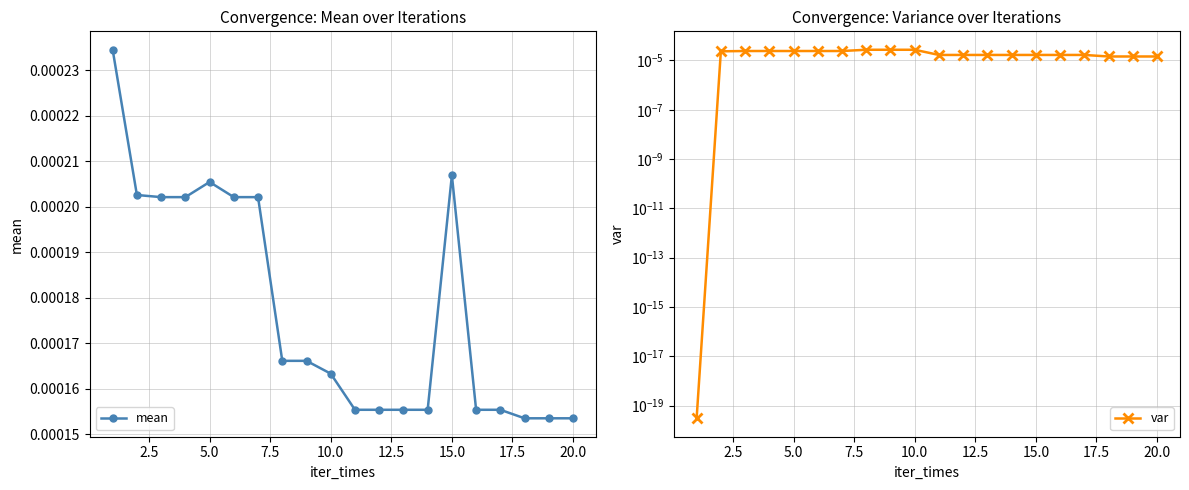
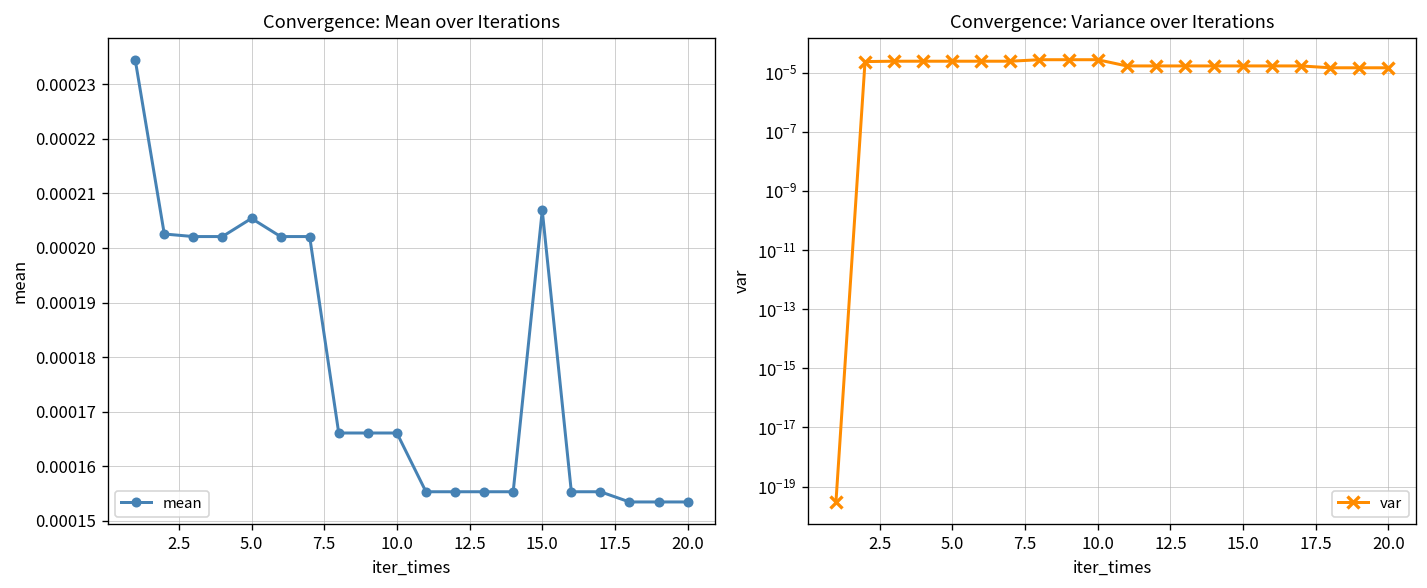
  {
    "Convergence: Mean over Iterations": {
      "5.0": 0.000205,
-     "10.0": 0.000163,
+     "10.0": 0.000166,
      "15.0": 0.000207,
      "20.0": 0.000153
    },
    "Convergence: Variance over Iterations": {
      "5.0": 0.00002,
      "10.0": 0.00003,
      "15.0": 0.00002,
      "20.0": 0.00001
    }
  }
